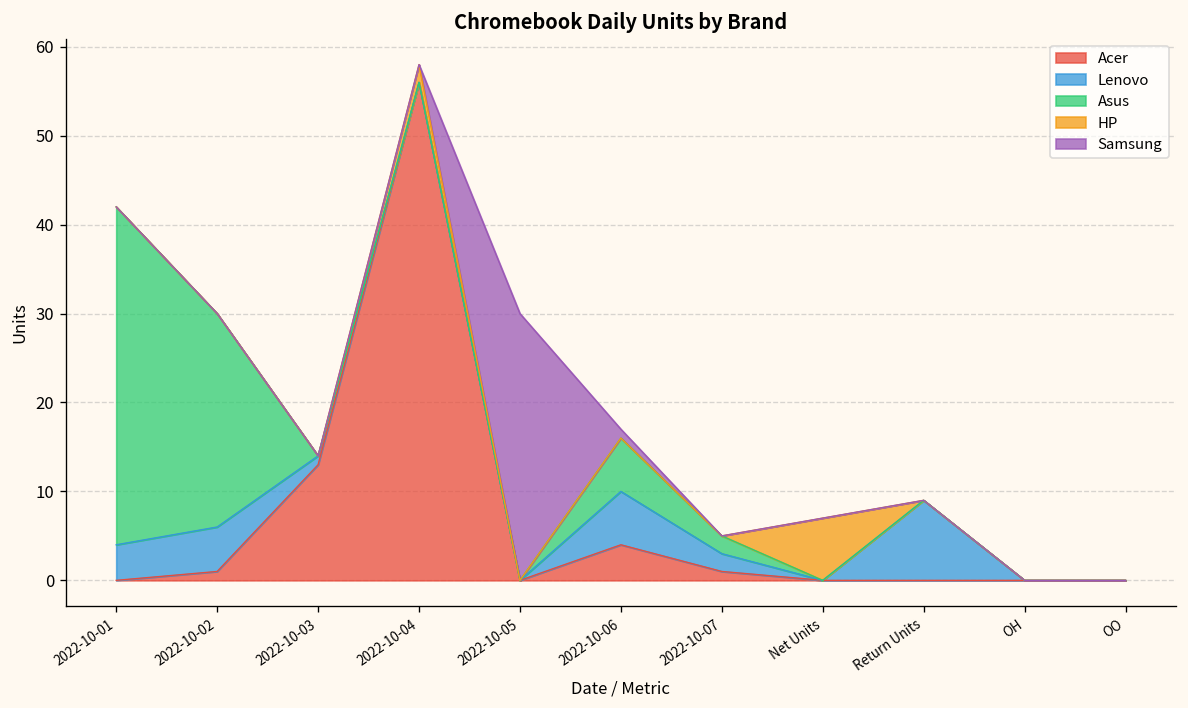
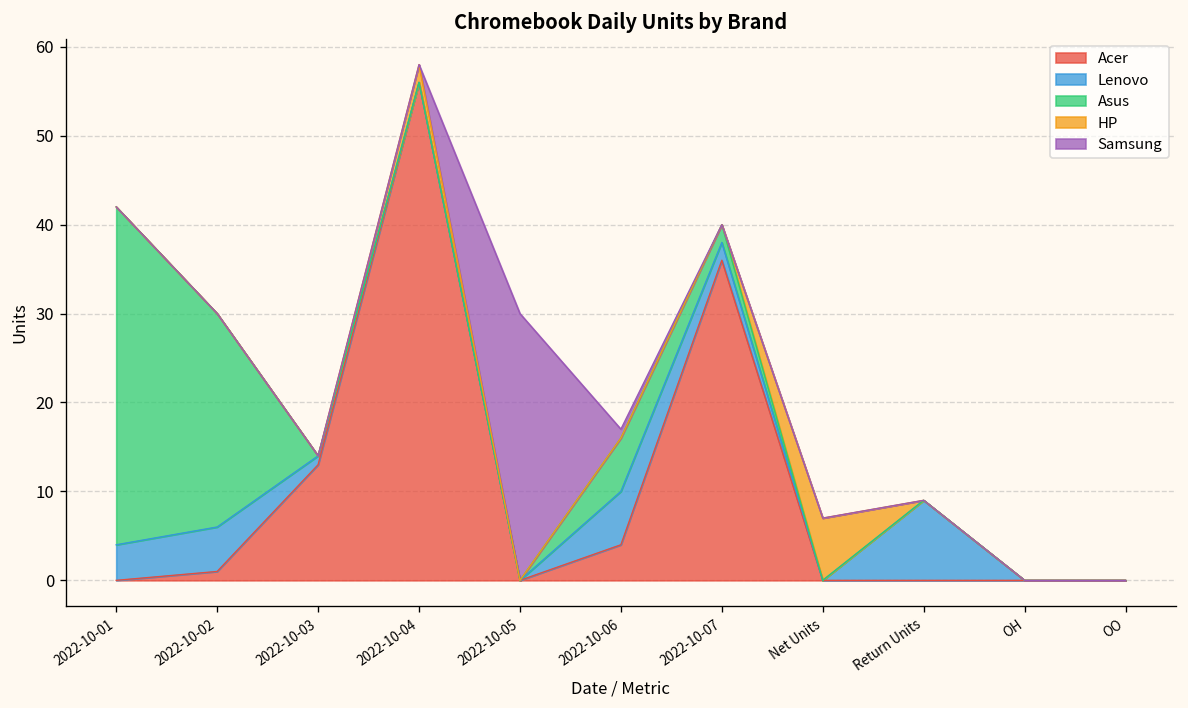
  {
    "Acer": {
      "2022-10-01": 0,
      "2022-10-02": 1,
      "2022-10-03": 13,
      "2022-10-06": 4,
-     "2022-10-07": 1,
+     "2022-10-07": 36,
      "Return Units": 0
    },
    "Lenovo": {
      "2022-10-01": 4,
      "2022-10-02": 5,
      "2022-10-06": 6,
      "2022-10-07": 2
    },
    "Samsung": {
      "2022-10-05": 30,
      "2022-10-06": 1
    }
  }
